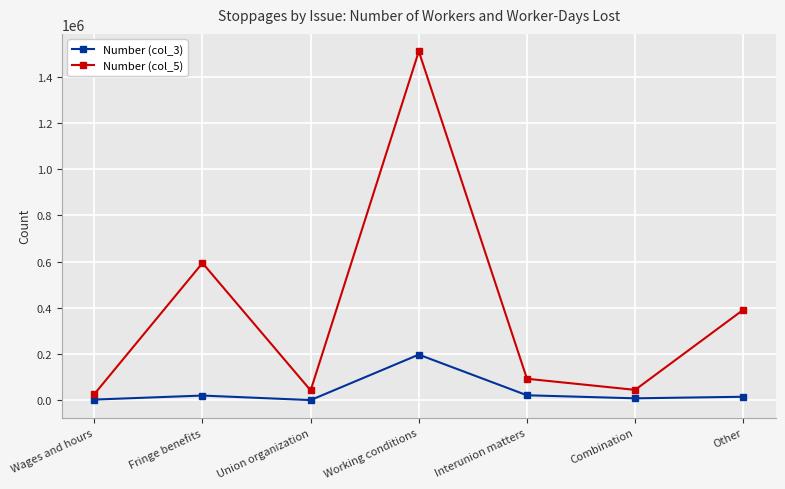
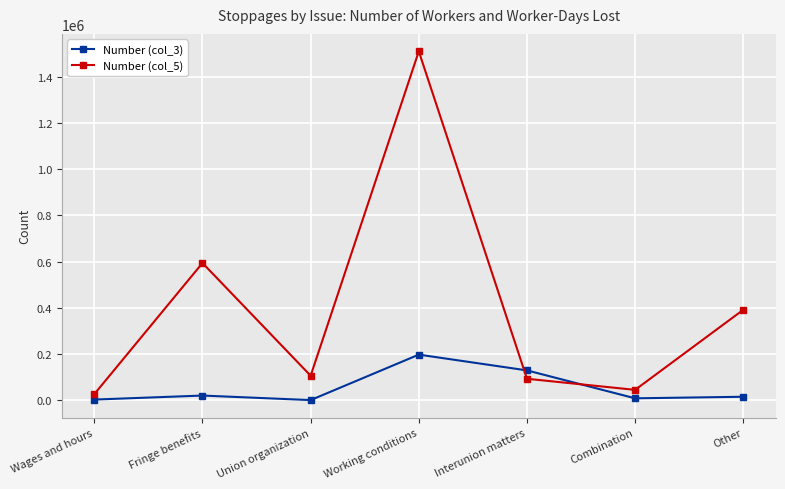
  {
    "Number (col_3)": {
      "Wages and hours": 0,
      "Fringe benefits": 20000,
      "Union organization": 0,
      "Working conditions": 200000,
-     "Interunion matters": 20000,
+     "Interunion matters": 130000,
      "Combination": 10000,
      "Other": 20000
    },
    "Number (col_5)": {
      "Wages and hours": 30000,
      "Fringe benefits": 590000,
-     "Union organization": 40000,
+     "Union organization": 110000,
      "Working conditions": 1510000,
      "Interunion matters": 90000,
      "Combination": 50000,
      "Other": 390000
    }
  }
